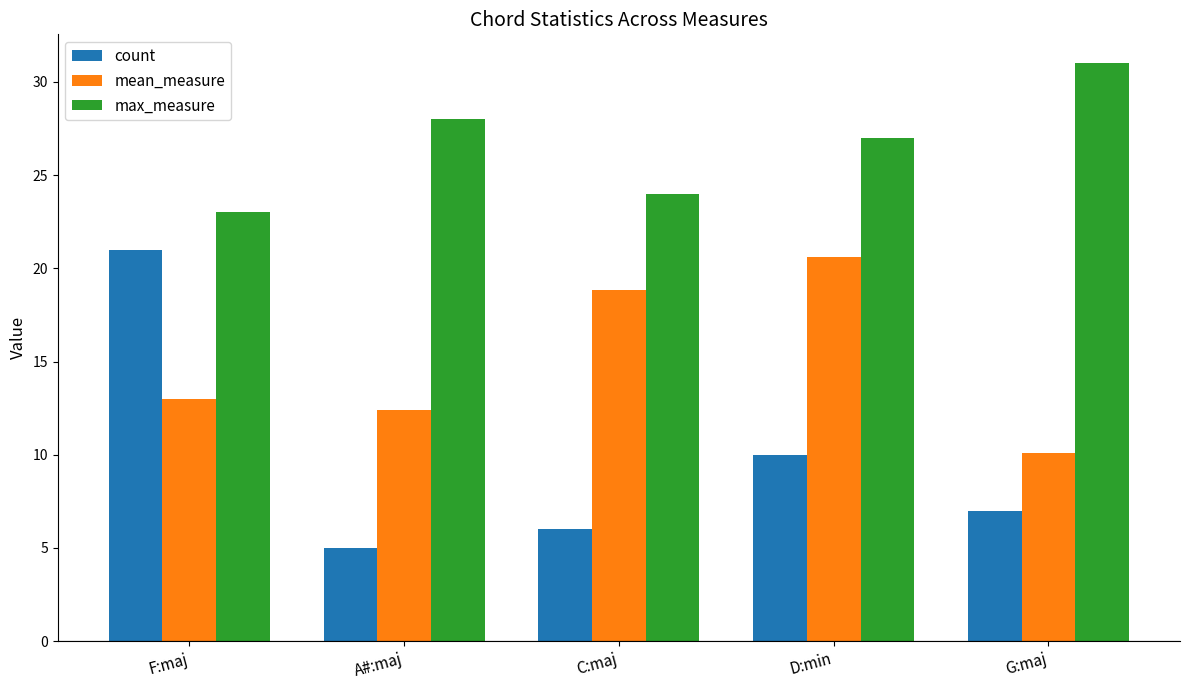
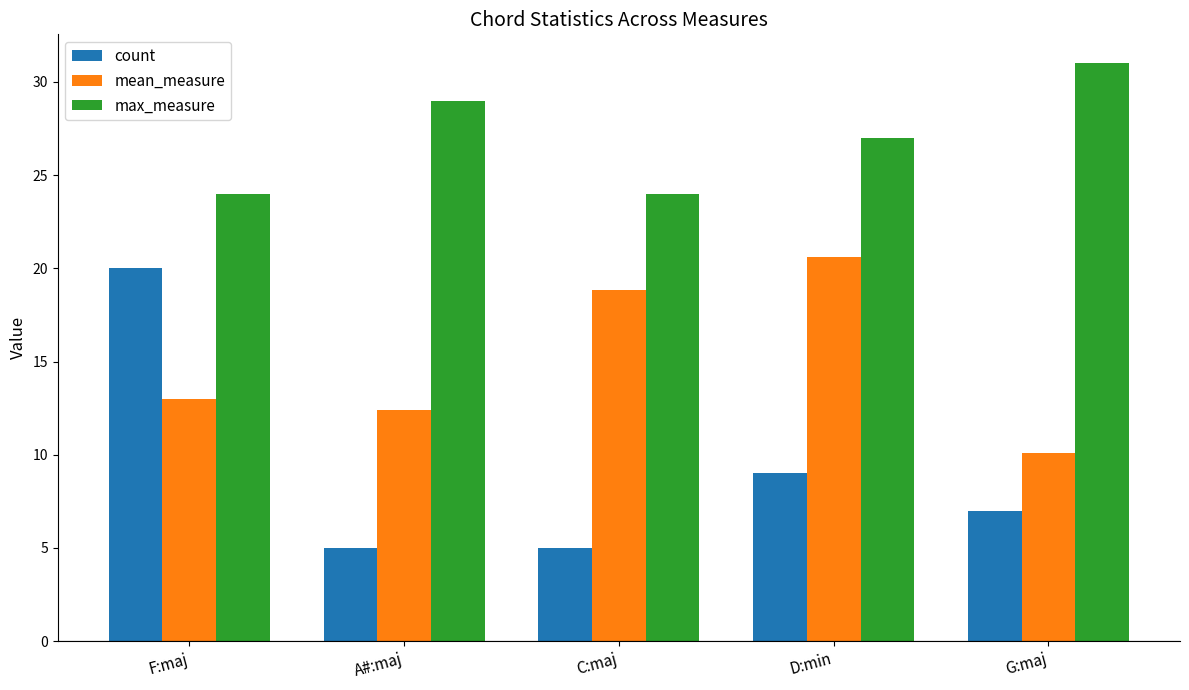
  {
    "count": {
-     "F:maj": 21,
+     "F:maj": 20,
      "A#:maj": 5,
-     "C:maj": 6,
-     "D:min": 10,
+     "C:maj": 5,
+     "D:min": 9,
      "G:maj": 7
    },
    "mean_measure": {
      "F:maj": 13,
      "A#:maj": 12.4,
      "C:maj": 18.8,
      "D:min": 20.6,
      "G:maj": 10
    },
    "max_measure": {
-     "F:maj": 23,
-     "A#:maj": 28,
+     "F:maj": 24,
+     "A#:maj": 29,
      "C:maj": 24,
      "D:min": 27,
      "G:maj": 31
    }
  }
